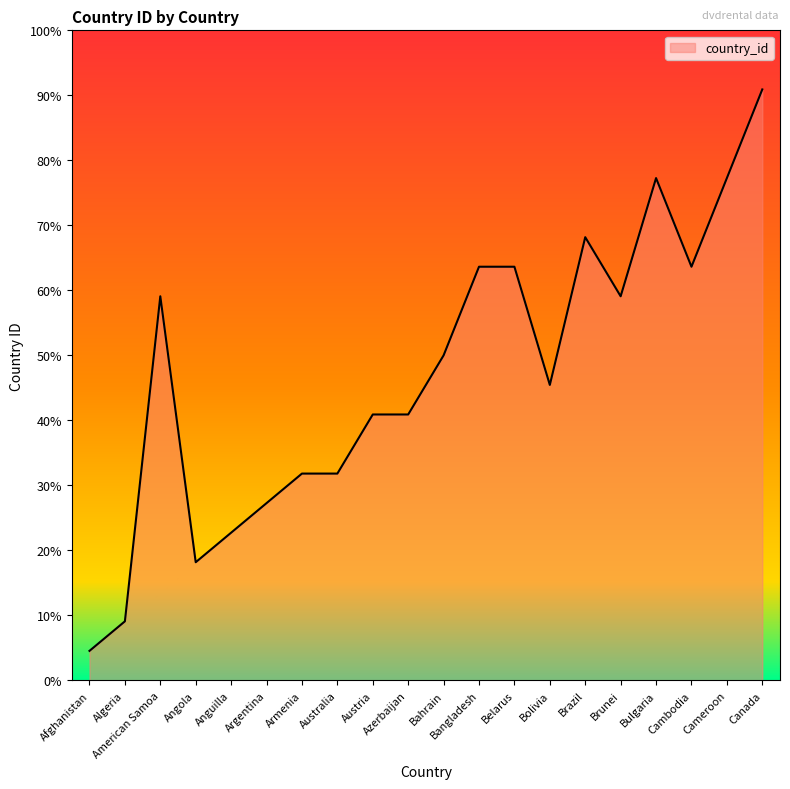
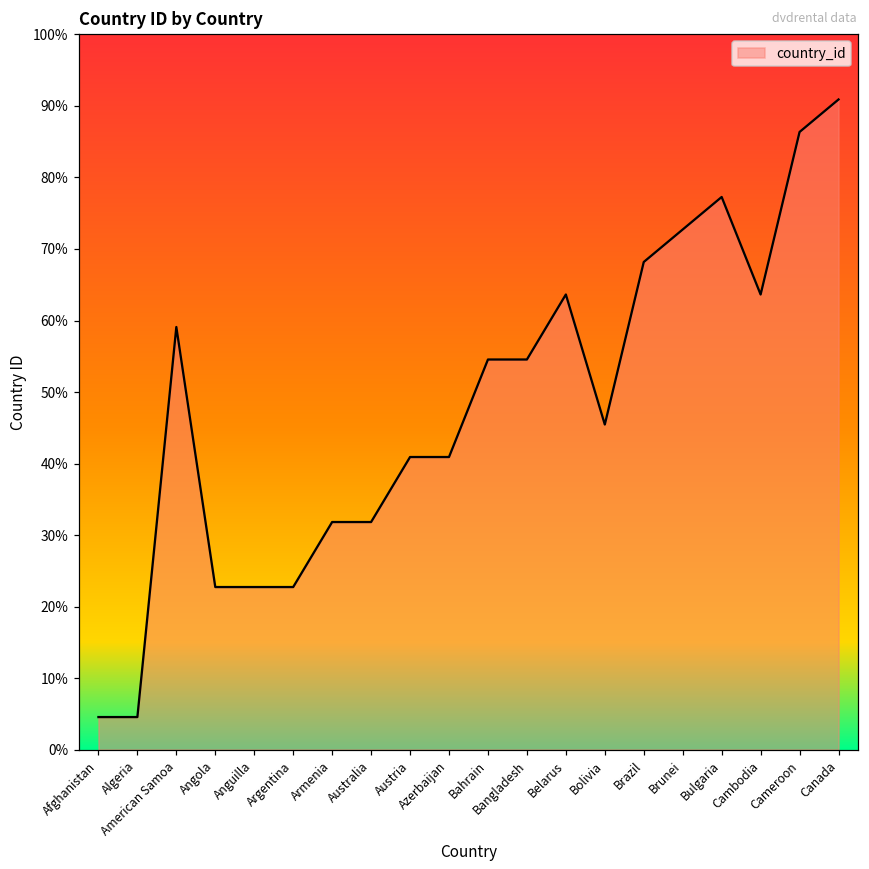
  {
    "Afghanistan": "5%",
-   "Algeria": "9%",
+   "Algeria": "5%",
    "American Samoa": "59%",
-   "Angola": "18%",
+   "Angola": "23%",
    "Anguilla": "23%",
-   "Argentina": "27%",
+   "Argentina": "23%",
    "Armenia": "32%",
    "Australia": "32%",
    "Austria": "41%",
    "Azerbaijan": "41%",
-   "Bahrain": "50%",
-   "Bangladesh": "64%",
+   "Bahrain": "55%",
+   "Bangladesh": "55%",
    "Belarus": "64%",
    "Bolivia": "45%",
    "Brazil": "68%",
-   "Brunei": "59%",
+   "Brunei": "73%",
    "Bulgaria": "77%",
    "Cambodia": "64%",
-   "Cameroon": "77%",
+   "Cameroon": "86%",
    "Canada": "91%"
  }
